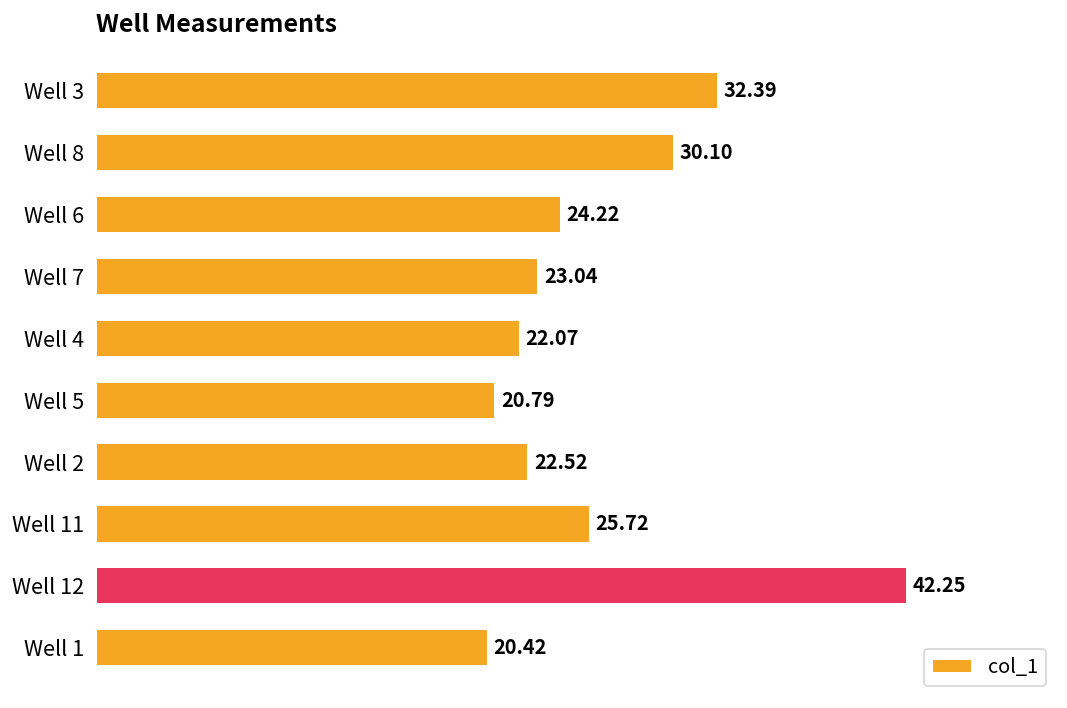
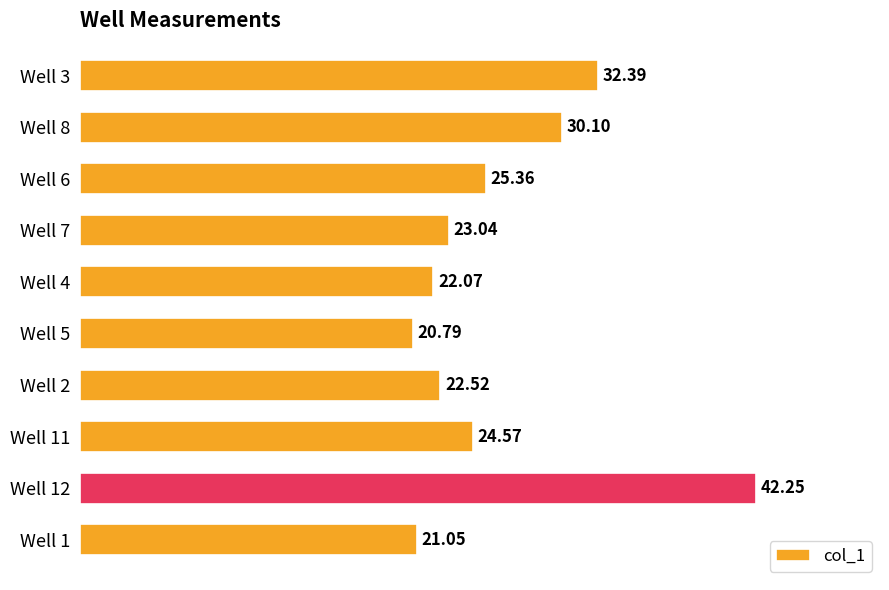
  {
    "Well 3": 32.39,
    "Well 8": 30.10,
-   "Well 6": 24.22,
+   "Well 6": 25.36,
    "Well 7": 23.04,
    "Well 4": 22.07,
    "Well 5": 20.79,
    "Well 2": 22.52,
-   "Well 11": 25.72,
+   "Well 11": 24.57,
    "Well 12": 42.25,
-   "Well 1": 20.42
+   "Well 1": 21.05
  }
